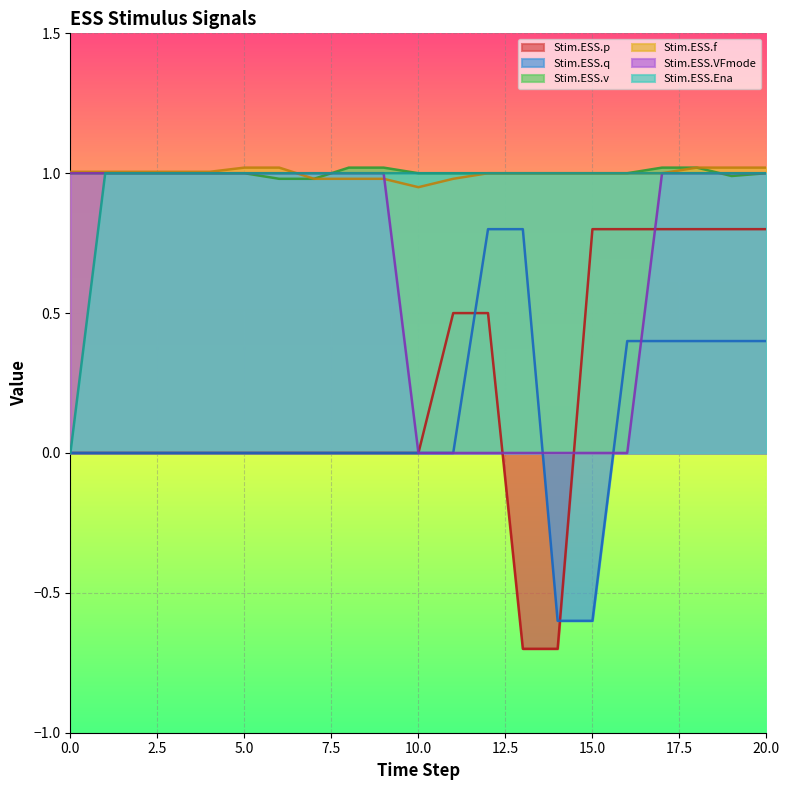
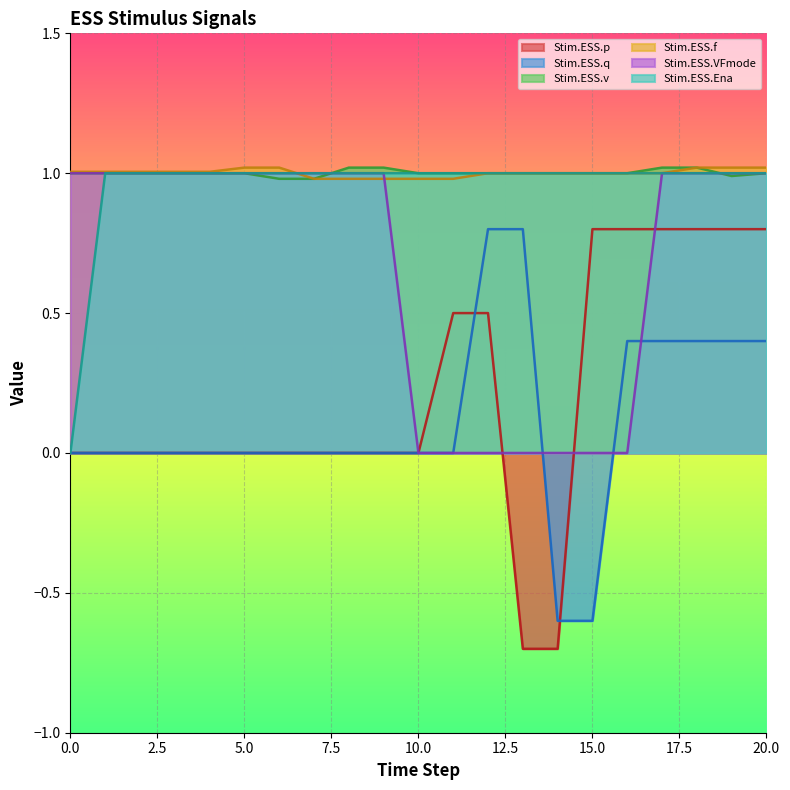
  {
    "Stim.ESS.f": {
      "5.0": 1.02,
-     "10.0": 0.95,
+     "10.0": 0.98,
      "20.0": 1.02
    }
  }
